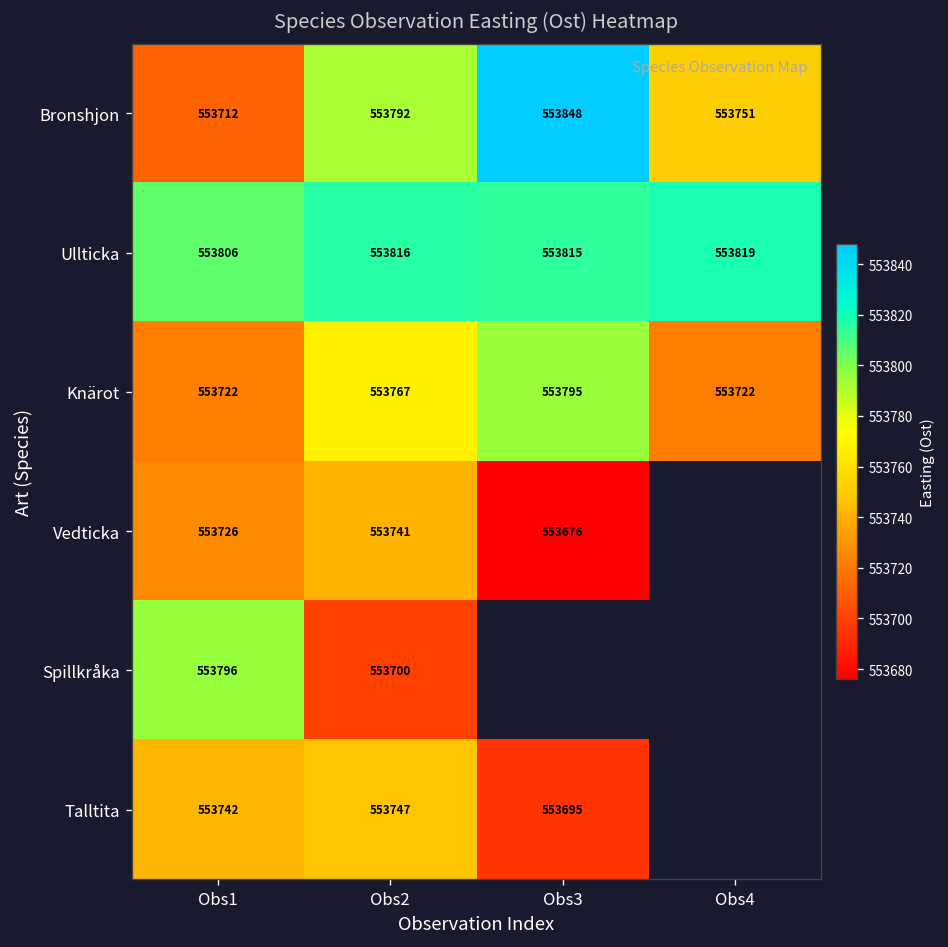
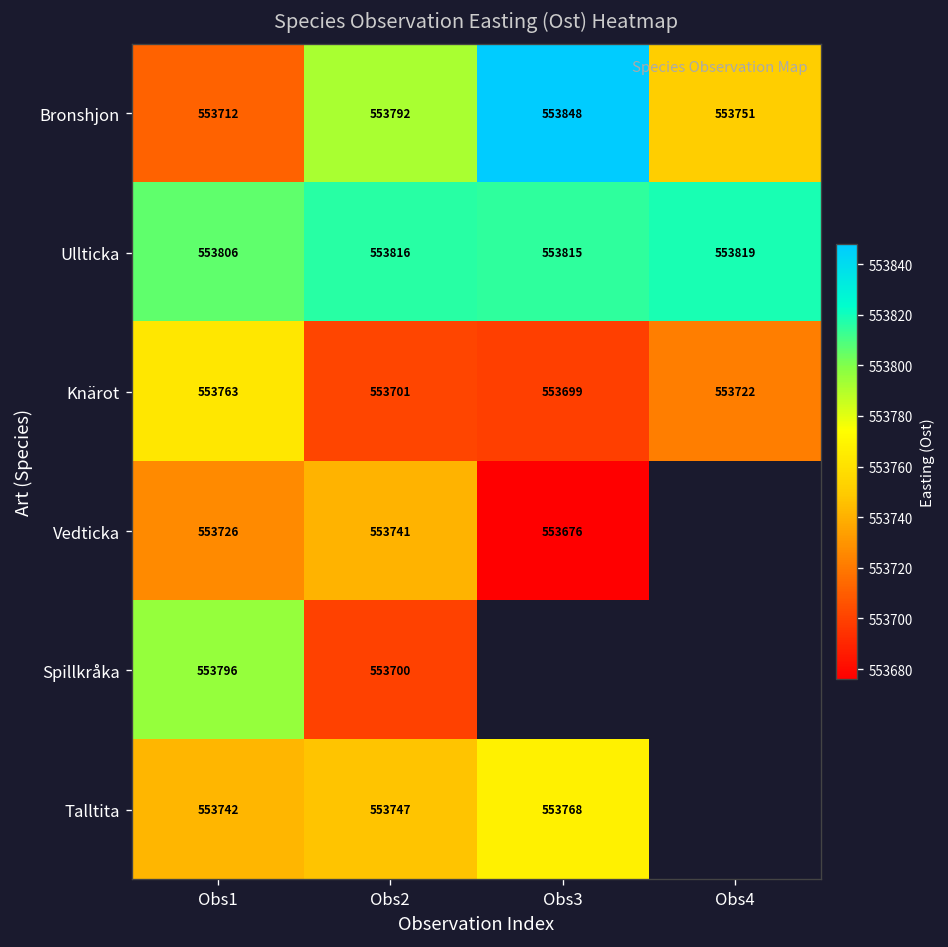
  {
    "Bronshjon": {
      "Obs1": 553712,
      "Obs2": 553792,
      "Obs3": 553848
    },
    "Ullticka": {
      "Obs1": 553806,
      "Obs2": 553816,
      "Obs3": 553815,
      "Obs4": 553819
    },
    "Knärot": {
-     "Obs1": 553722,
-     "Obs2": 553767,
-     "Obs3": 553795,
+     "Obs1": 553763,
+     "Obs2": 553701,
+     "Obs3": 553699,
      "Obs4": 553722
    },
    "Vedticka": {
      "Obs1": 553726,
      "Obs2": 553741,
      "Obs3": 553676
    },
    "Spillkråka": {
      "Obs1": 553796,
      "Obs2": 553700
    },
    "Talltita": {
      "Obs1": 553742,
      "Obs2": 553747,
-     "Obs3": 553695
+     "Obs3": 553768
    }
  }
